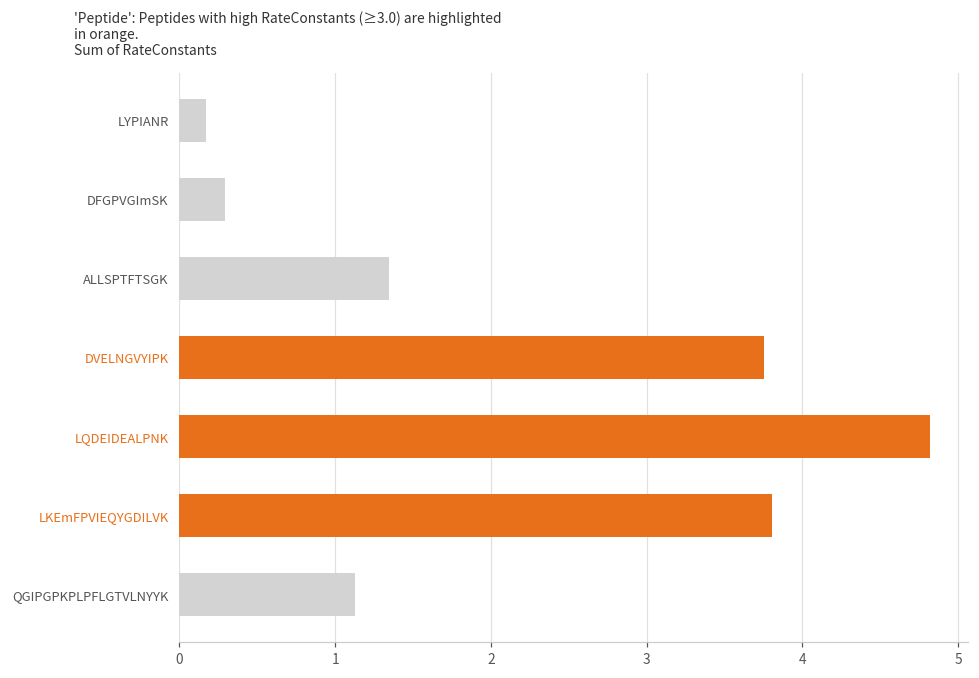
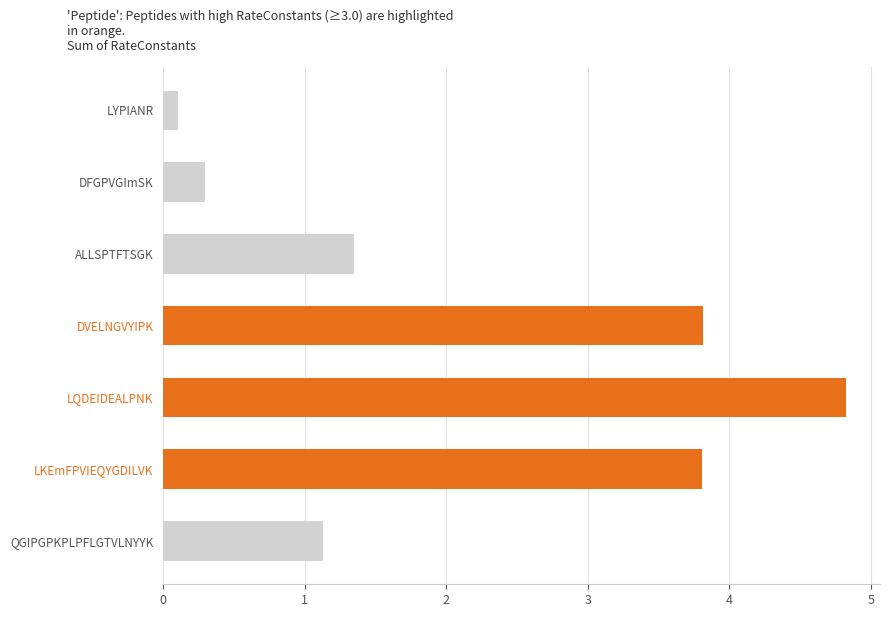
  {
-   "LYPIANR": 0.17,
+   "LYPIANR": 0.11,
    "DFGPVGImSK": 0.29,
    "ALLSPTFTSGK": 1.35,
-   "DVELNGVYIPK": 3.76,
+   "DVELNGVYIPK": 3.82,
    "LQDEIDEALPNK": 4.82,
    "LKEmFPVIEQYGDILVK": 3.81,
    "QGIPGPKPLPFLGTVLNYYK": 1.13
  }
